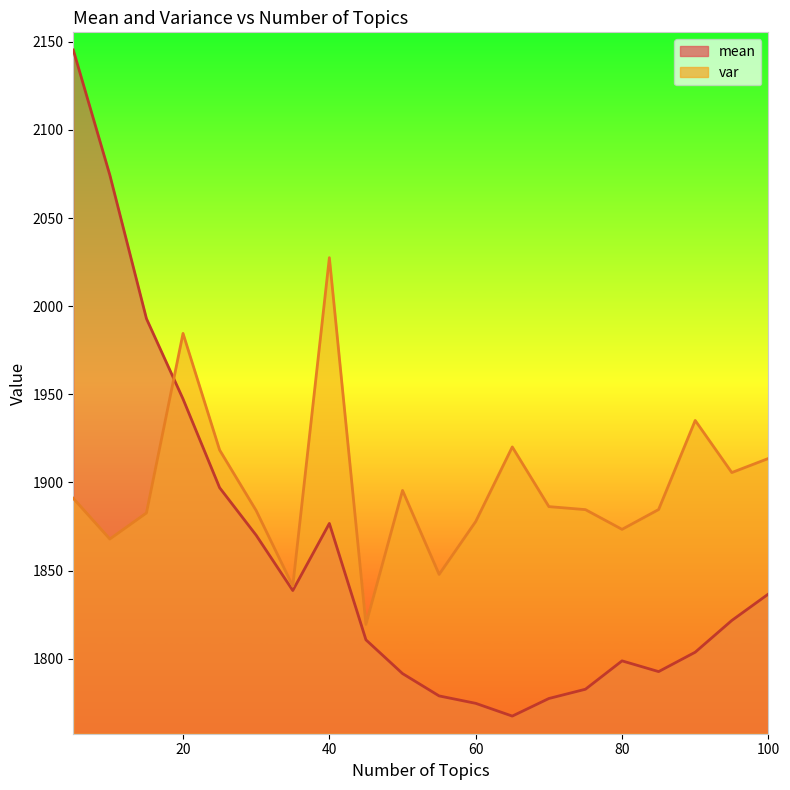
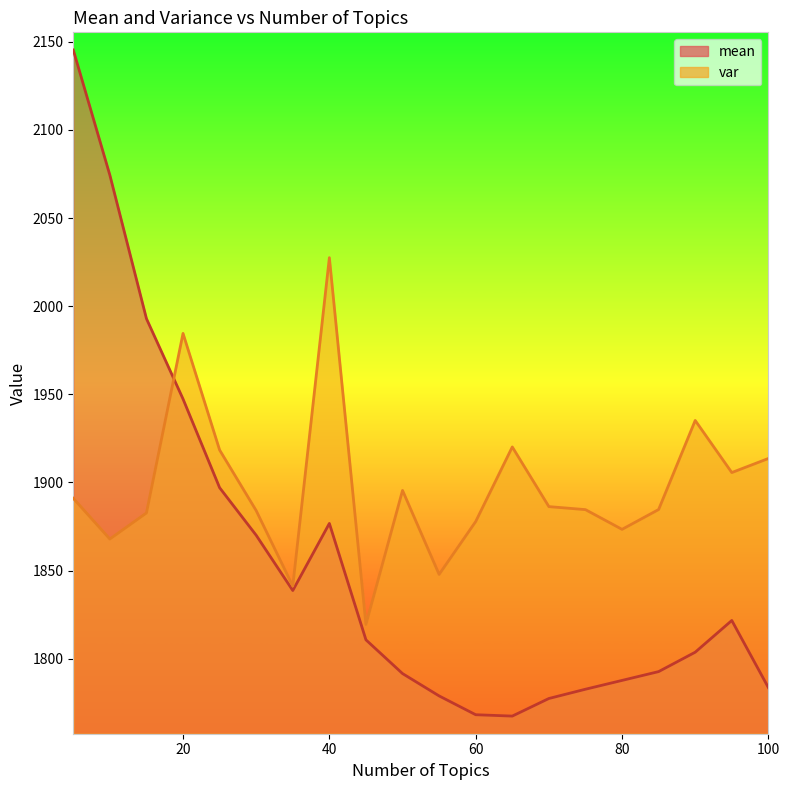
  {
    "mean": {
      "20": 1947,
      "40": 1877,
-     "60": 1775,
-     "80": 1799,
-     "100": 1837
+     "60": 1768,
+     "80": 1788,
+     "100": 1784
    },
    "var": {
      "20": 1985,
      "40": 2028,
      "60": 1878,
      "80": 1873,
      "100": 1914
    }
  }
